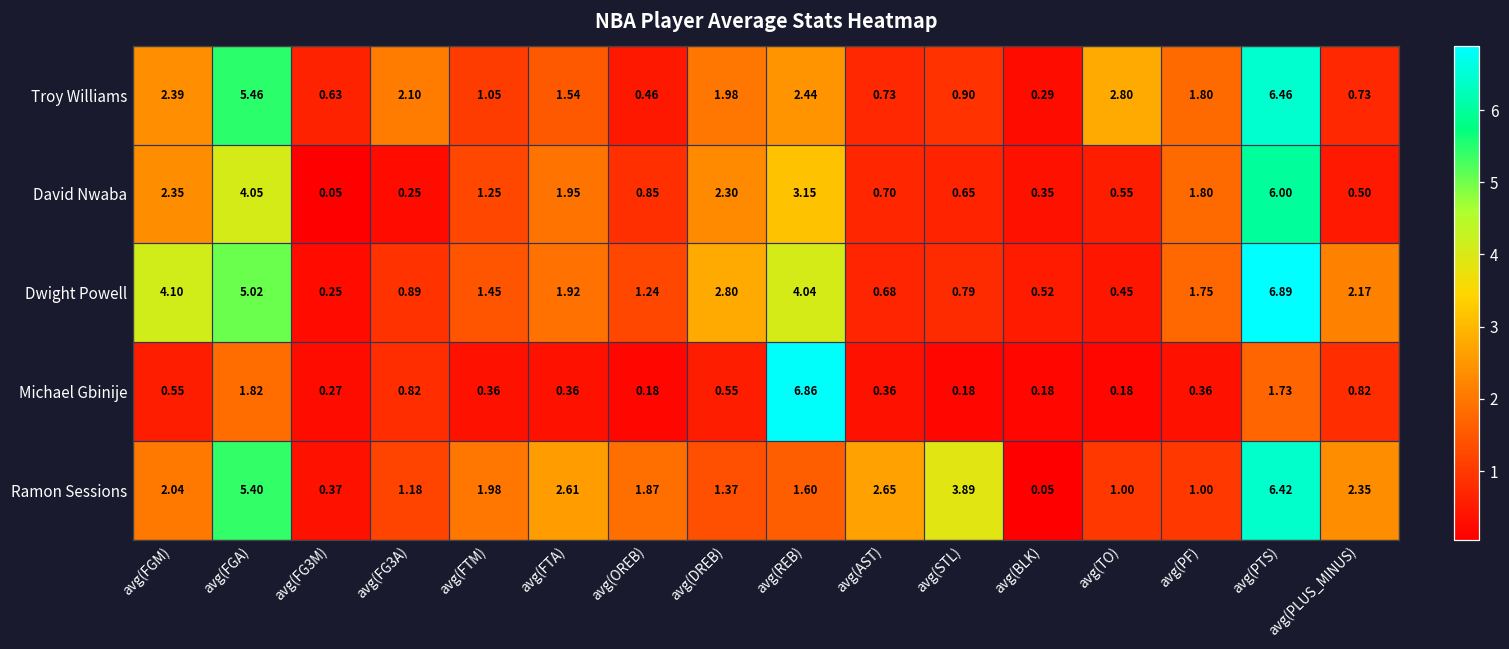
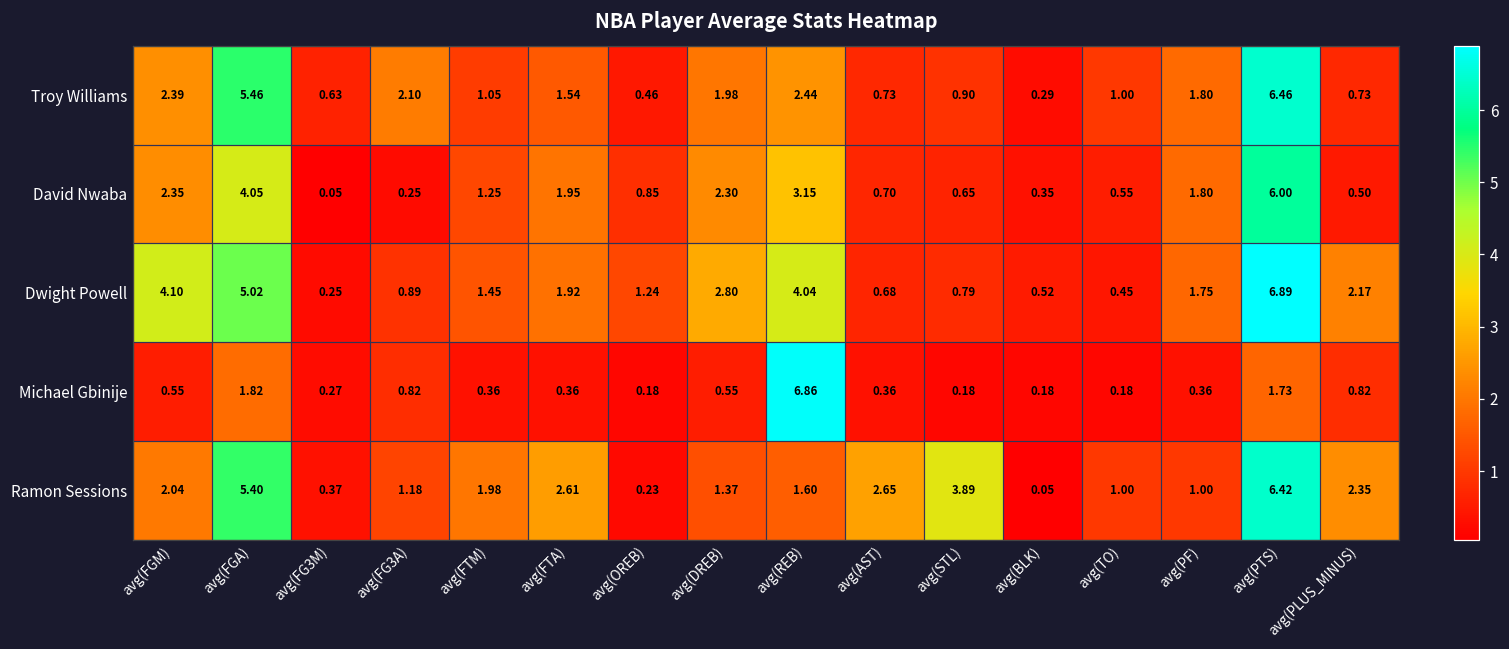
  {
    "Troy Williams": {
      "avg(FGM)": 2.39,
      "avg(FGA)": 5.46,
      "avg(FG3M)": 0.63,
      "avg(FG3A)": 2.10,
      "avg(FTM)": 1.05,
      "avg(FTA)": 1.54,
      "avg(OREB)": 0.46,
      "avg(DREB)": 1.98,
      "avg(REB)": 2.44,
      "avg(AST)": 0.73,
      "avg(STL)": 0.90,
      "avg(BLK)": 0.29,
-     "avg(TO)": 2.80,
+     "avg(TO)": 1.00,
      "avg(PF)": 1.80,
      "avg(PTS)": 6.46,
      "avg(PLUS_MINUS)": 0.73
    },
    "David Nwaba": {
      "avg(FGM)": 2.35,
      "avg(FGA)": 4.05,
      "avg(FG3M)": 0.05,
      "avg(FG3A)": 0.25,
      "avg(FTM)": 1.25,
      "avg(FTA)": 1.95,
      "avg(OREB)": 0.85,
      "avg(DREB)": 2.30,
      "avg(REB)": 3.15,
      "avg(AST)": 0.70,
      "avg(STL)": 0.65,
      "avg(BLK)": 0.35,
      "avg(TO)": 0.55,
      "avg(PF)": 1.80,
      "avg(PTS)": 6.00,
      "avg(PLUS_MINUS)": 0.50
    },
    "Dwight Powell": {
      "avg(FGM)": 4.10,
      "avg(FGA)": 5.02,
      "avg(FG3M)": 0.25,
      "avg(FG3A)": 0.89,
      "avg(FTM)": 1.45,
      "avg(FTA)": 1.92,
      "avg(OREB)": 1.24,
      "avg(DREB)": 2.80,
      "avg(REB)": 4.04,
      "avg(AST)": 0.68,
      "avg(STL)": 0.79,
      "avg(BLK)": 0.52,
      "avg(TO)": 0.45,
      "avg(PF)": 1.75,
      "avg(PTS)": 6.89,
      "avg(PLUS_MINUS)": 2.17
    },
    "Michael Gbinije": {
      "avg(FGM)": 0.55,
      "avg(FGA)": 1.82,
      "avg(FG3M)": 0.27,
      "avg(FG3A)": 0.82,
      "avg(FTM)": 0.36,
      "avg(FTA)": 0.36,
      "avg(OREB)": 0.18,
      "avg(DREB)": 0.55,
      "avg(REB)": 6.86,
      "avg(AST)": 0.36,
      "avg(STL)": 0.18,
      "avg(BLK)": 0.18,
      "avg(TO)": 0.18,
      "avg(PF)": 0.36,
      "avg(PTS)": 1.73,
      "avg(PLUS_MINUS)": 0.82
    },
    "Ramon Sessions": {
      "avg(FGM)": 2.04,
      "avg(FGA)": 5.40,
      "avg(FG3M)": 0.37,
      "avg(FG3A)": 1.18,
      "avg(FTM)": 1.98,
      "avg(FTA)": 2.61,
-     "avg(OREB)": 1.87,
+     "avg(OREB)": 0.23,
      "avg(DREB)": 1.37,
      "avg(REB)": 1.60,
      "avg(AST)": 2.65,
      "avg(STL)": 3.89,
      "avg(BLK)": 0.05,
      "avg(TO)": 1.00,
      "avg(PF)": 1.00,
      "avg(PTS)": 6.42,
      "avg(PLUS_MINUS)": 2.35
    }
  }
